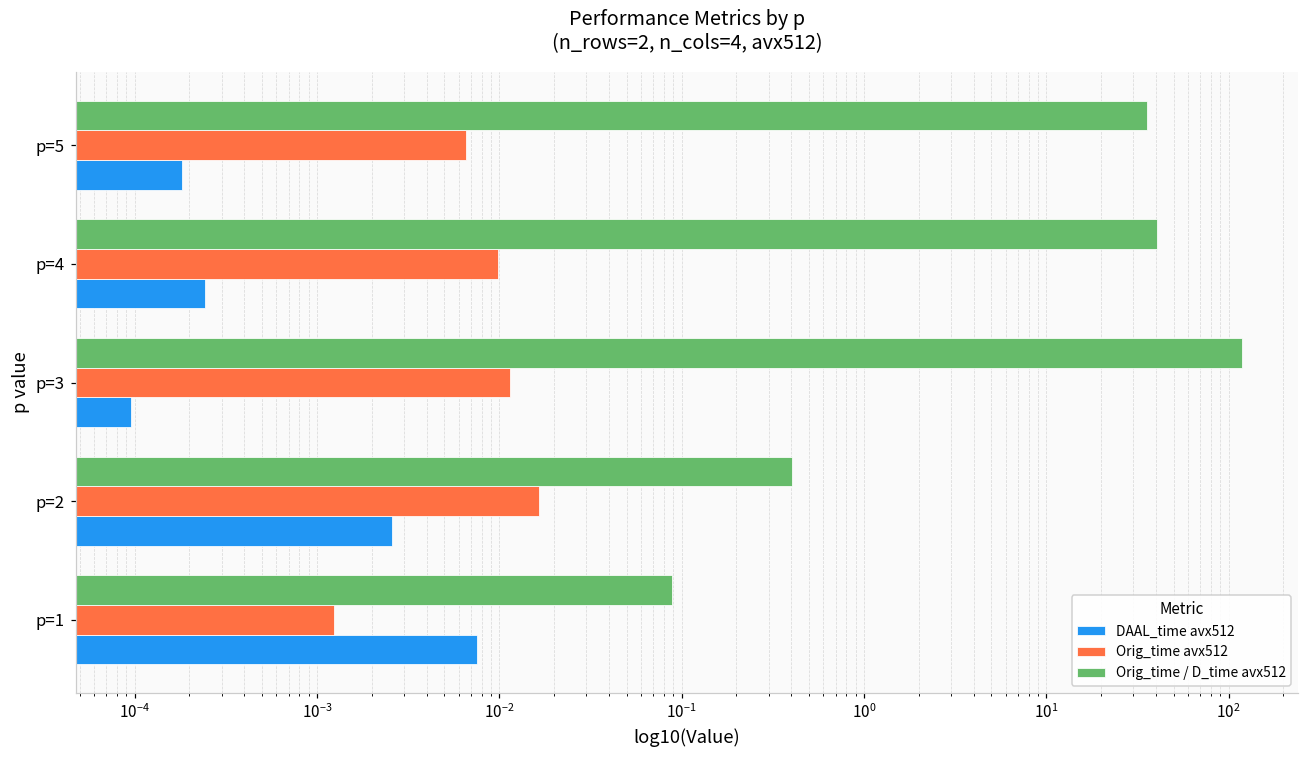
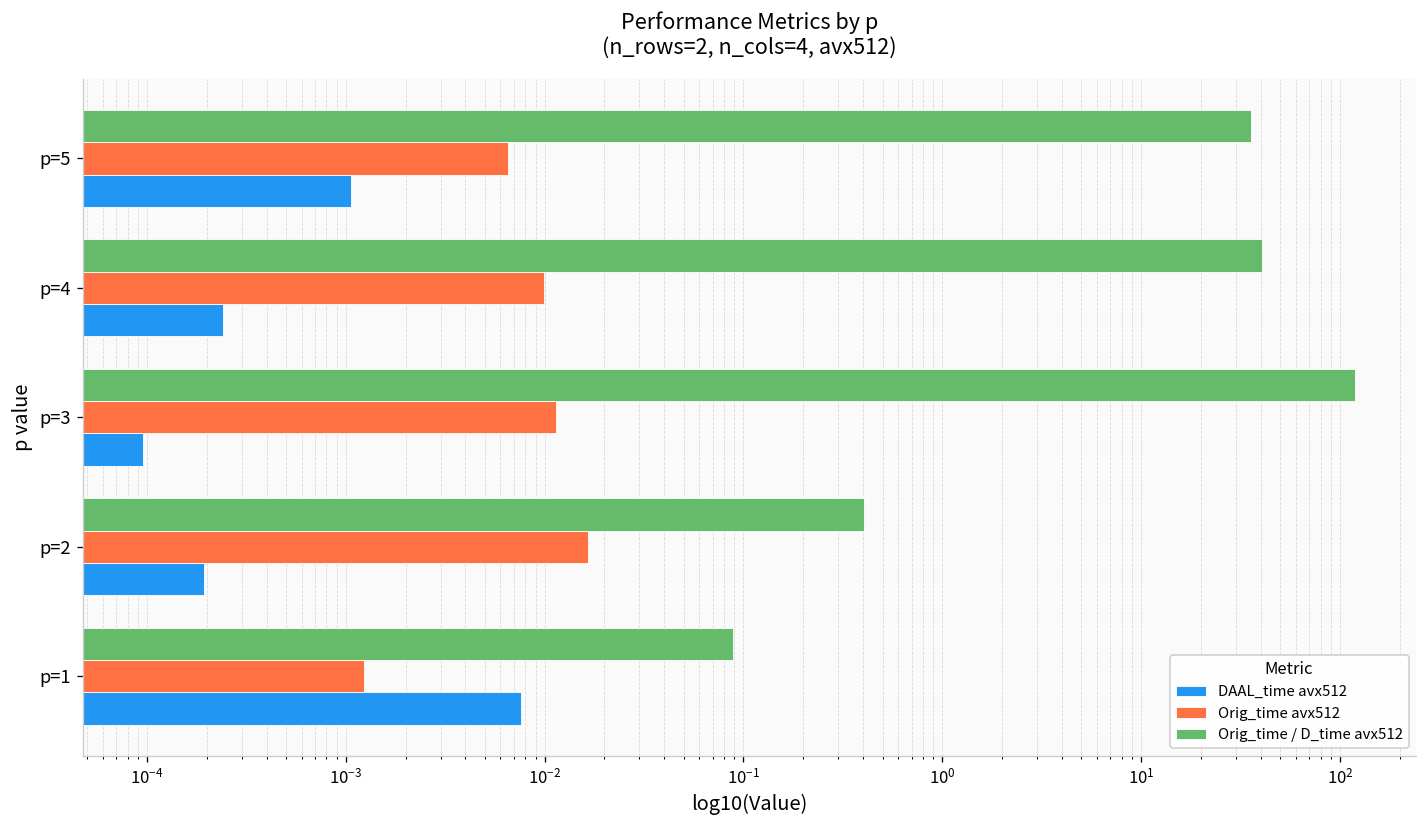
  {
    "DAAL_time avx512": {
-     "p=5": 0.00018,
+     "p=5": 0.0011,
      "p=4": 0.00024,
      "p=3": 0.00010,
-     "p=2": 0.0026,
+     "p=2": 0.00020,
      "p=1": 0.008
    },
    "Orig_time avx512": {
      "p=5": 0.0065,
      "p=4": 0.010,
      "p=3": 0.011,
      "p=2": 0.017,
      "p=1": 0.0012
    },
    "Orig_time / D_time avx512": {
      "p=5": 36,
      "p=4": 41,
      "p=3": 120,
      "p=2": 0.40,
      "p=1": 0.09
    }
  }
